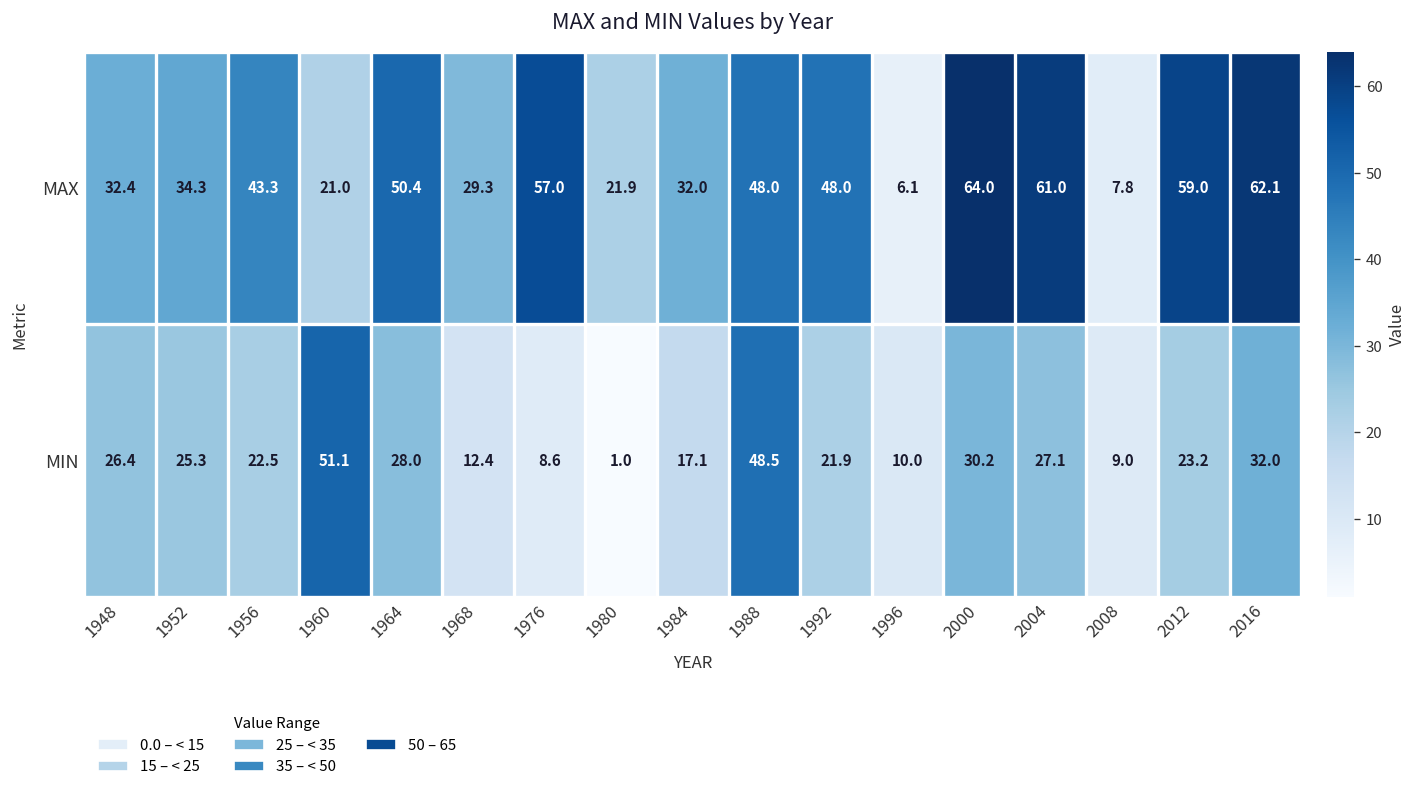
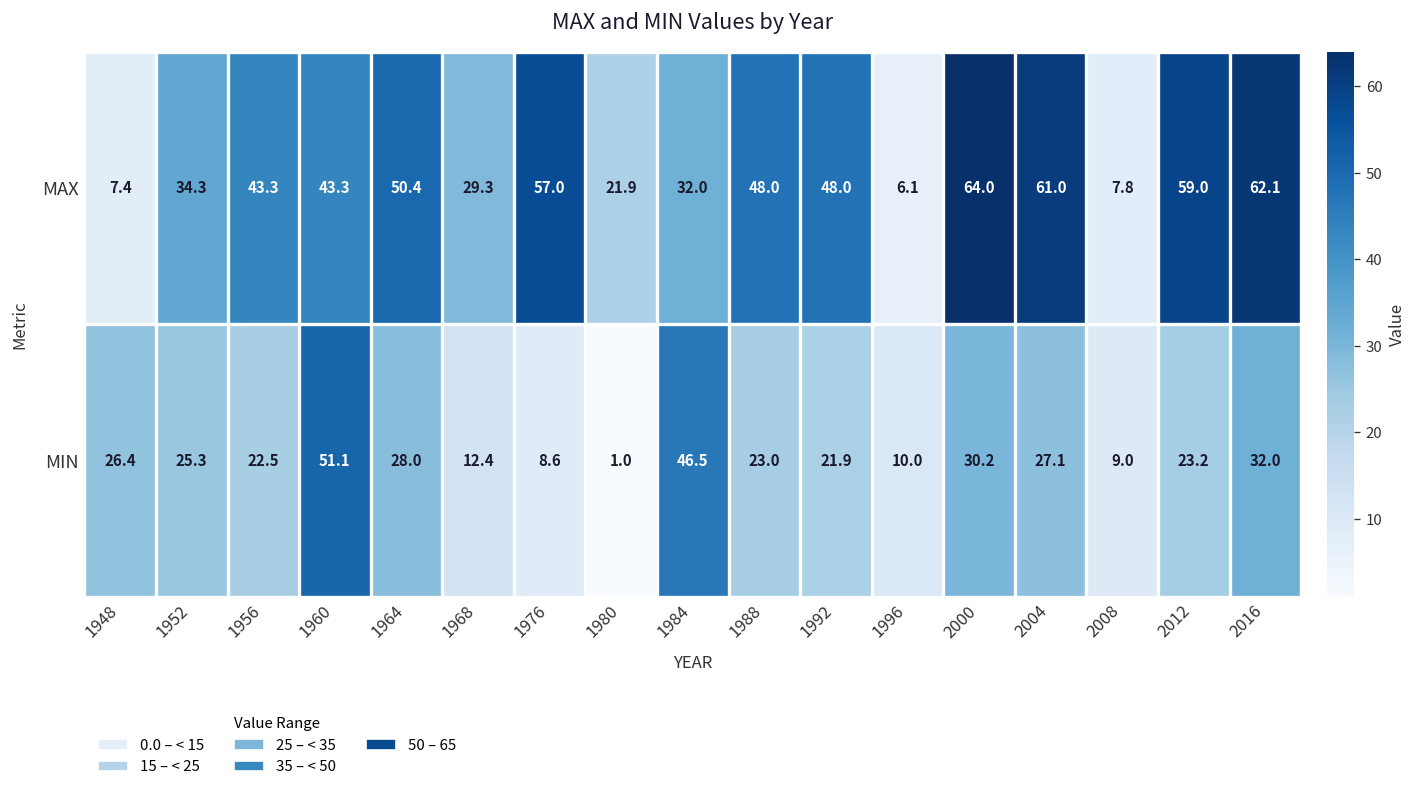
  {
    "MAX": {
-     "1948": 32.4,
+     "1948": 7.4,
      "1952": 34.3,
      "1956": 43.3,
-     "1960": 21.0,
+     "1960": 43.3,
      "1964": 50.4,
      "1968": 29.3,
      "1976": 57.0,
      "1980": 21.9,
      "1984": 32.0,
      "1988": 48.0,
      "1992": 48.0,
      "1996": 6.1,
      "2000": 64.0,
      "2004": 61.0,
      "2008": 7.8,
      "2012": 59.0,
      "2016": 62.1
    },
    "MIN": {
      "1948": 26.4,
      "1952": 25.3,
      "1956": 22.5,
      "1960": 51.1,
      "1964": 28.0,
      "1968": 12.4,
      "1976": 8.6,
      "1980": 1.0,
-     "1984": 17.1,
-     "1988": 48.5,
+     "1984": 46.5,
+     "1988": 23.0,
      "1992": 21.9,
      "1996": 10.0,
      "2000": 30.2,
      "2004": 27.1,
      "2008": 9.0,
      "2012": 23.2,
      "2016": 32.0
    }
  }
